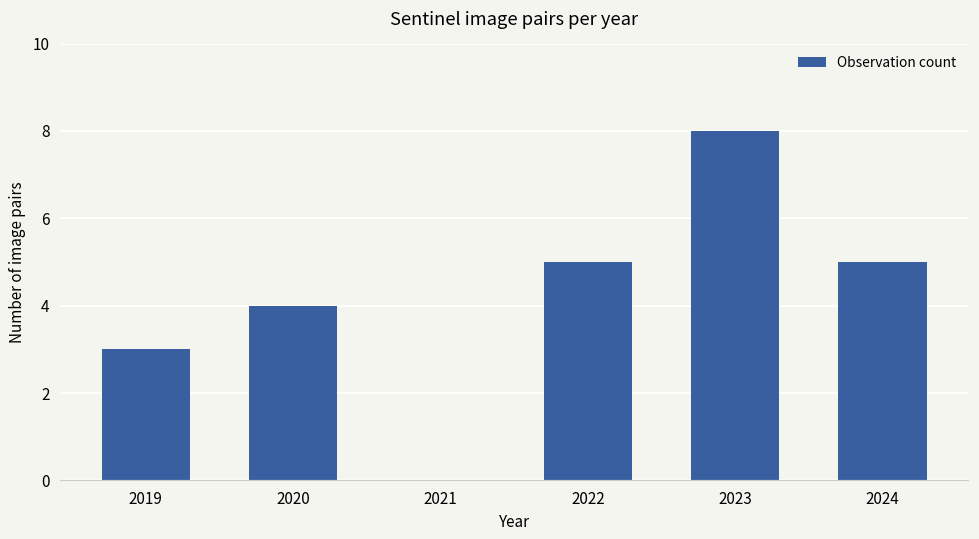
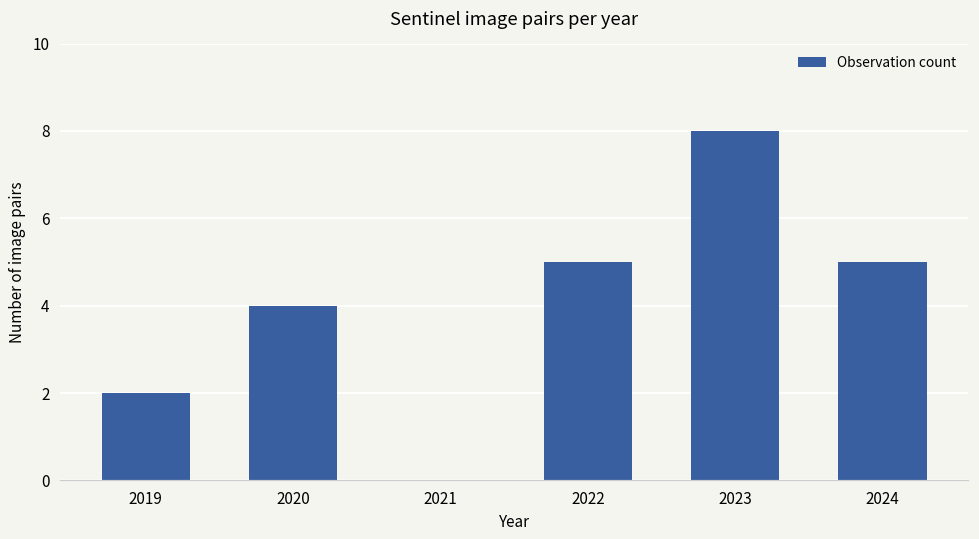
  {
-   "2019": 3,
+   "2019": 2,
    "2020": 4,
    "2021": 0,
    "2022": 5,
    "2023": 8,
    "2024": 5
  }
